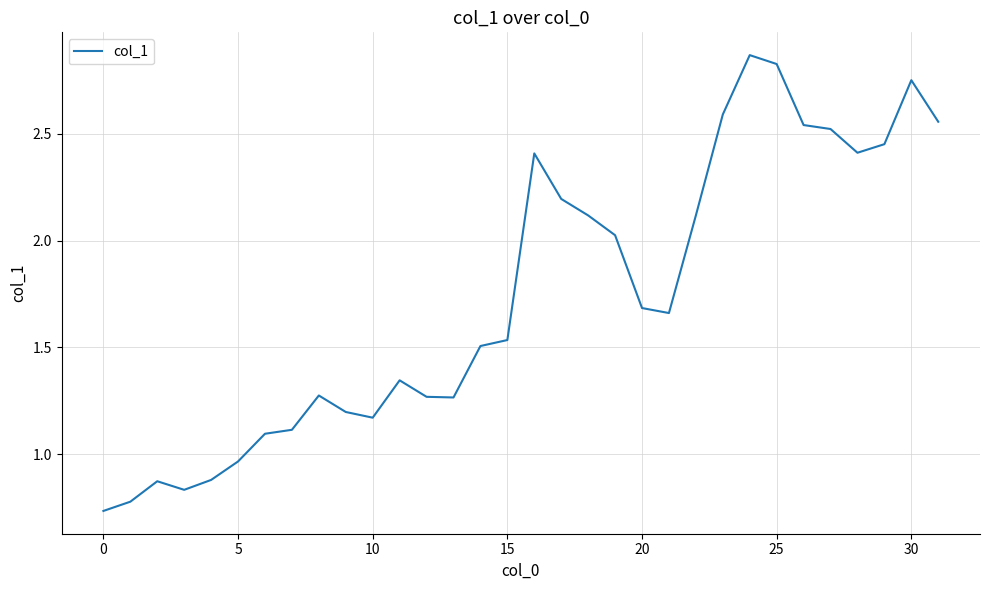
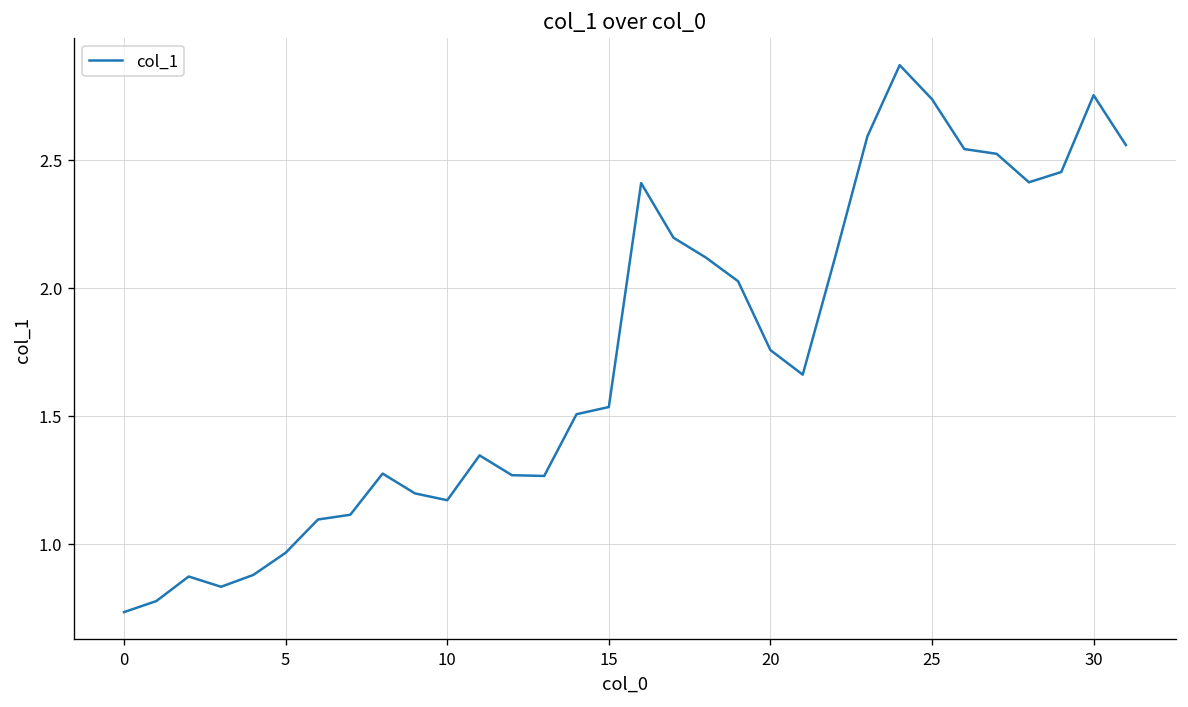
  {
    "0": 0.73,
    "5": 0.97,
    "10": 1.17,
    "15": 1.53,
-   "20": 1.68,
-   "25": 2.83,
+   "20": 1.76,
+   "25": 2.74,
    "30": 2.75
  }
